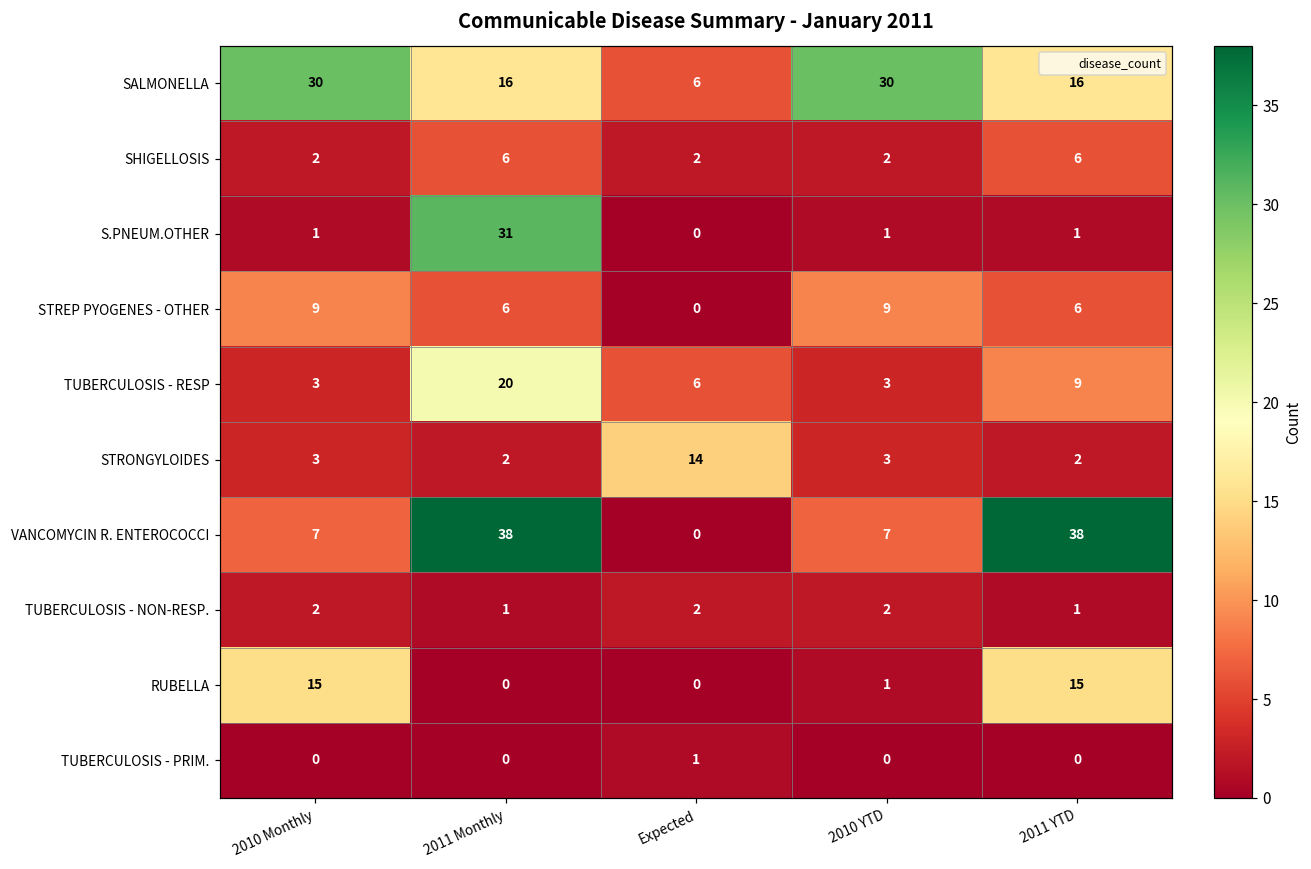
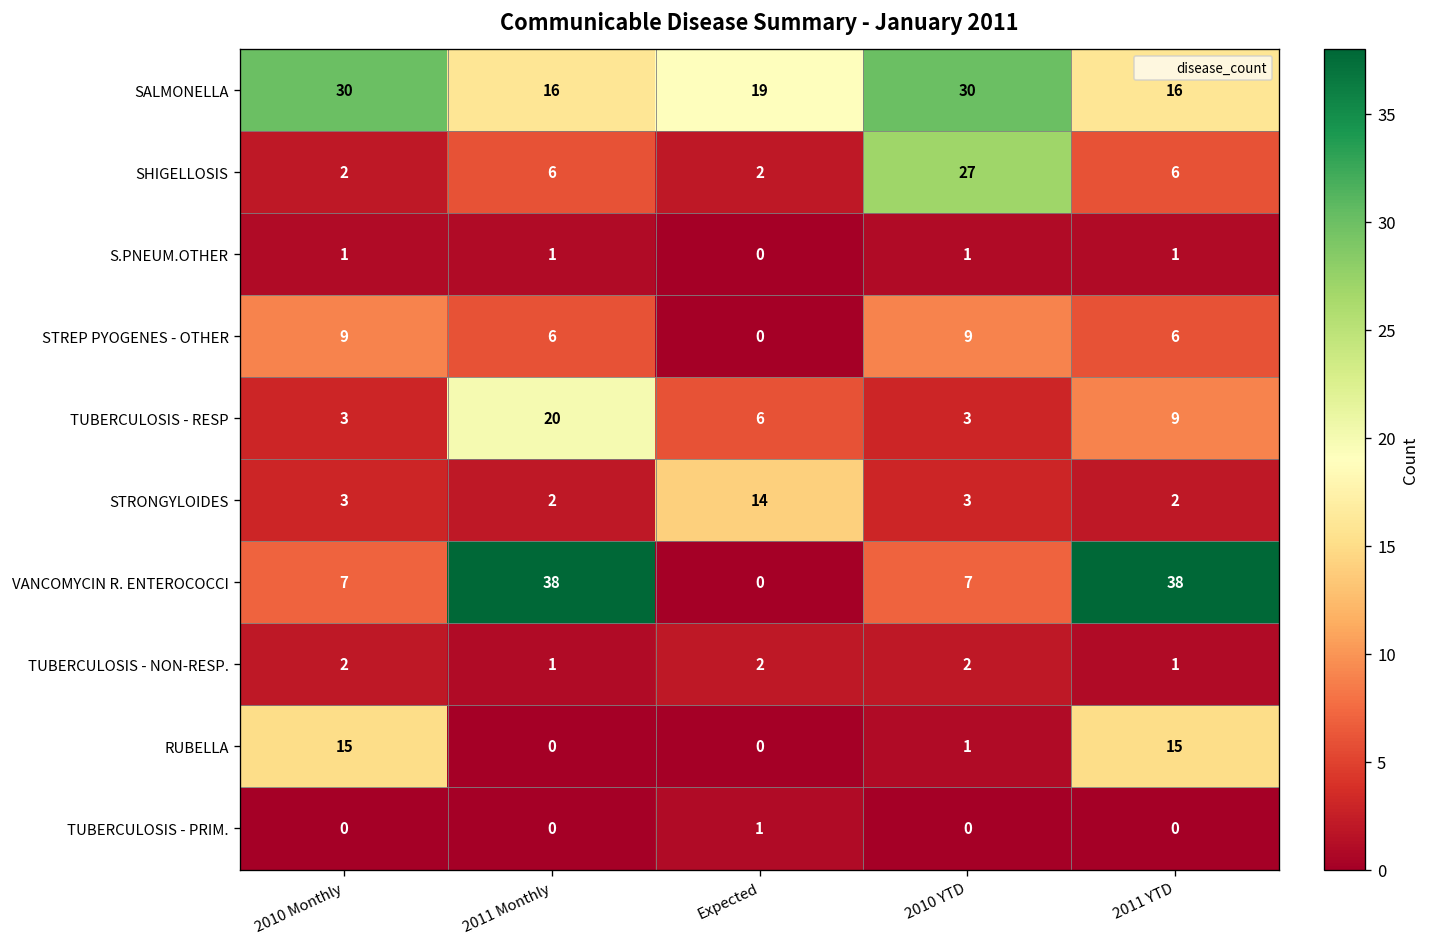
  {
    "SALMONELLA": {
      "2010 Monthly": 30,
      "2011 Monthly": 16,
-     "Expected": 6,
+     "Expected": 19,
      "2010 YTD": 30,
      "2011 YTD": 16
    },
    "SHIGELLOSIS": {
      "2010 Monthly": 2,
      "2011 Monthly": 6,
      "Expected": 2,
-     "2010 YTD": 2,
+     "2010 YTD": 27,
      "2011 YTD": 6
    },
    "S.PNEUM.OTHER": {
      "2010 Monthly": 1,
-     "2011 Monthly": 31,
+     "2011 Monthly": 1,
      "Expected": 0,
      "2010 YTD": 1,
      "2011 YTD": 1
    },
    "STREP PYOGENES - OTHER": {
      "2010 Monthly": 9,
      "2011 Monthly": 6,
      "Expected": 0,
      "2010 YTD": 9,
      "2011 YTD": 6
    },
    "TUBERCULOSIS - RESP": {
      "2010 Monthly": 3,
      "2011 Monthly": 20,
      "Expected": 6,
      "2010 YTD": 3,
      "2011 YTD": 9
    },
    "STRONGYLOIDES": {
      "2010 Monthly": 3,
      "2011 Monthly": 2,
      "Expected": 14,
      "2010 YTD": 3,
      "2011 YTD": 2
    },
    "VANCOMYCIN R. ENTEROCOCCI": {
      "2010 Monthly": 7,
      "2011 Monthly": 38,
      "Expected": 0,
      "2010 YTD": 7,
      "2011 YTD": 38
    },
    "TUBERCULOSIS - NON-RESP.": {
      "2010 Monthly": 2,
      "2011 Monthly": 1,
      "Expected": 2,
      "2010 YTD": 2,
      "2011 YTD": 1
    },
    "RUBELLA": {
      "2010 Monthly": 15,
      "2011 Monthly": 0,
      "Expected": 0,
      "2010 YTD": 1,
      "2011 YTD": 15
    },
    "TUBERCULOSIS - PRIM.": {
      "2010 Monthly": 0,
      "2011 Monthly": 0,
      "Expected": 1,
      "2010 YTD": 0,
      "2011 YTD": 0
    }
  }
